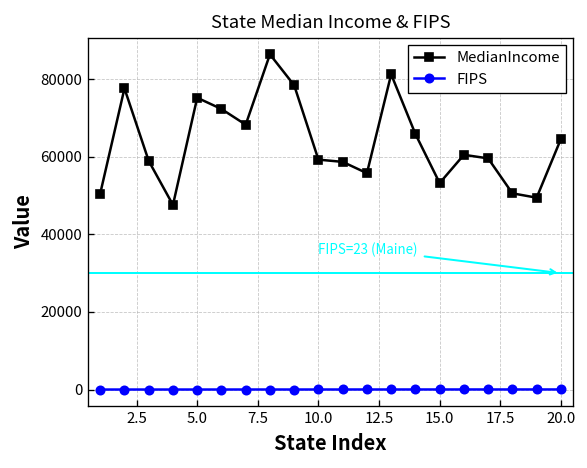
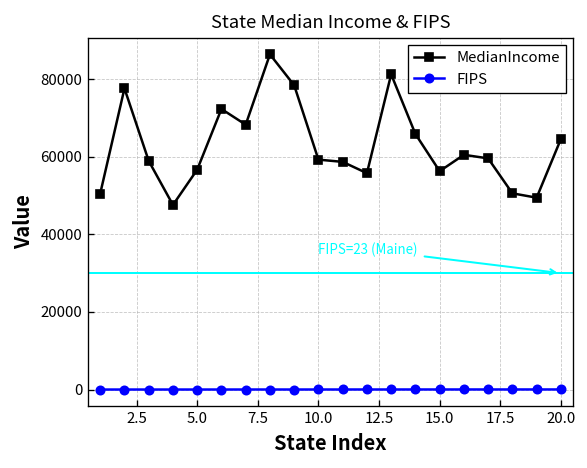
  {
    "MedianIncome": {
-     "5.0": 75000,
+     "5.0": 57000,
      "10.0": 59000,
-     "15.0": 53000,
+     "15.0": 56000,
      "20.0": 65000
    },
    "FIPS": {
      "5.0": 0,
      "10.0": 0,
      "15.0": 0,
      "20.0": 0
    }
  }
